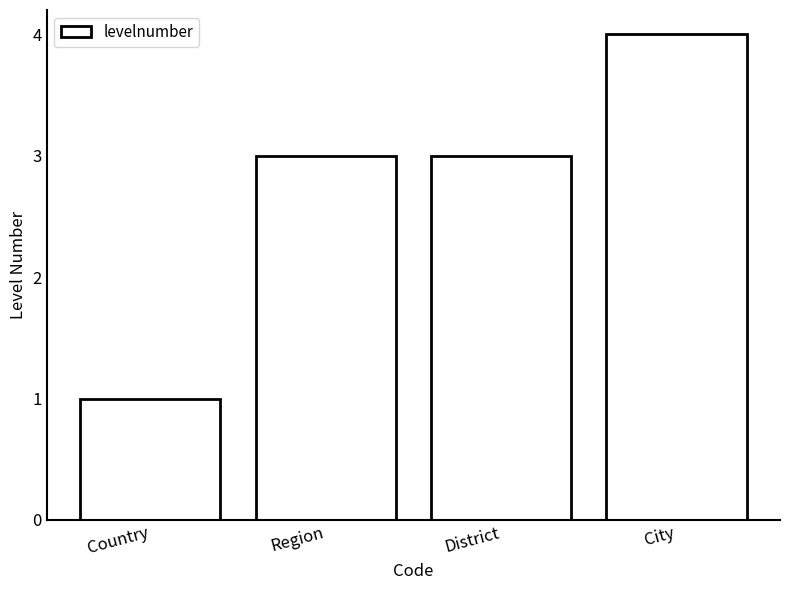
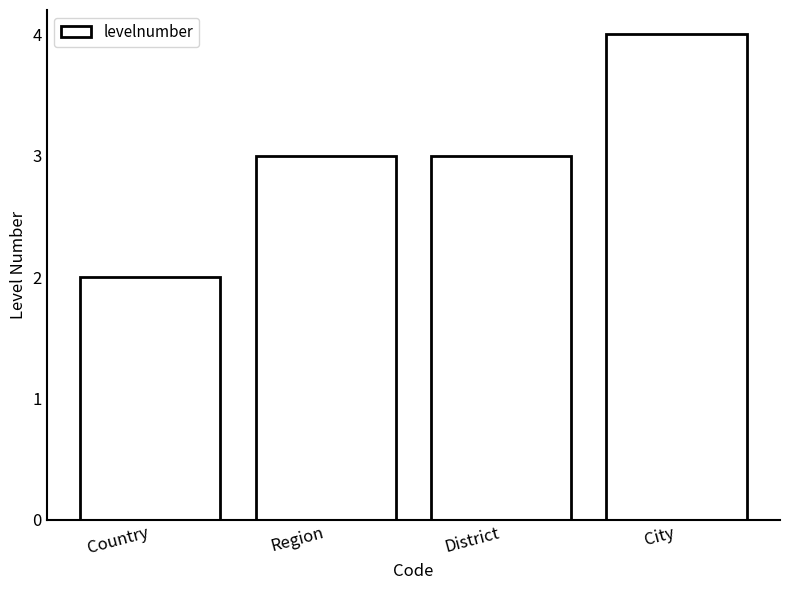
  {
-   "Country": 1,
+   "Country": 2,
    "Region": 3,
    "District": 3,
    "City": 4
  }
